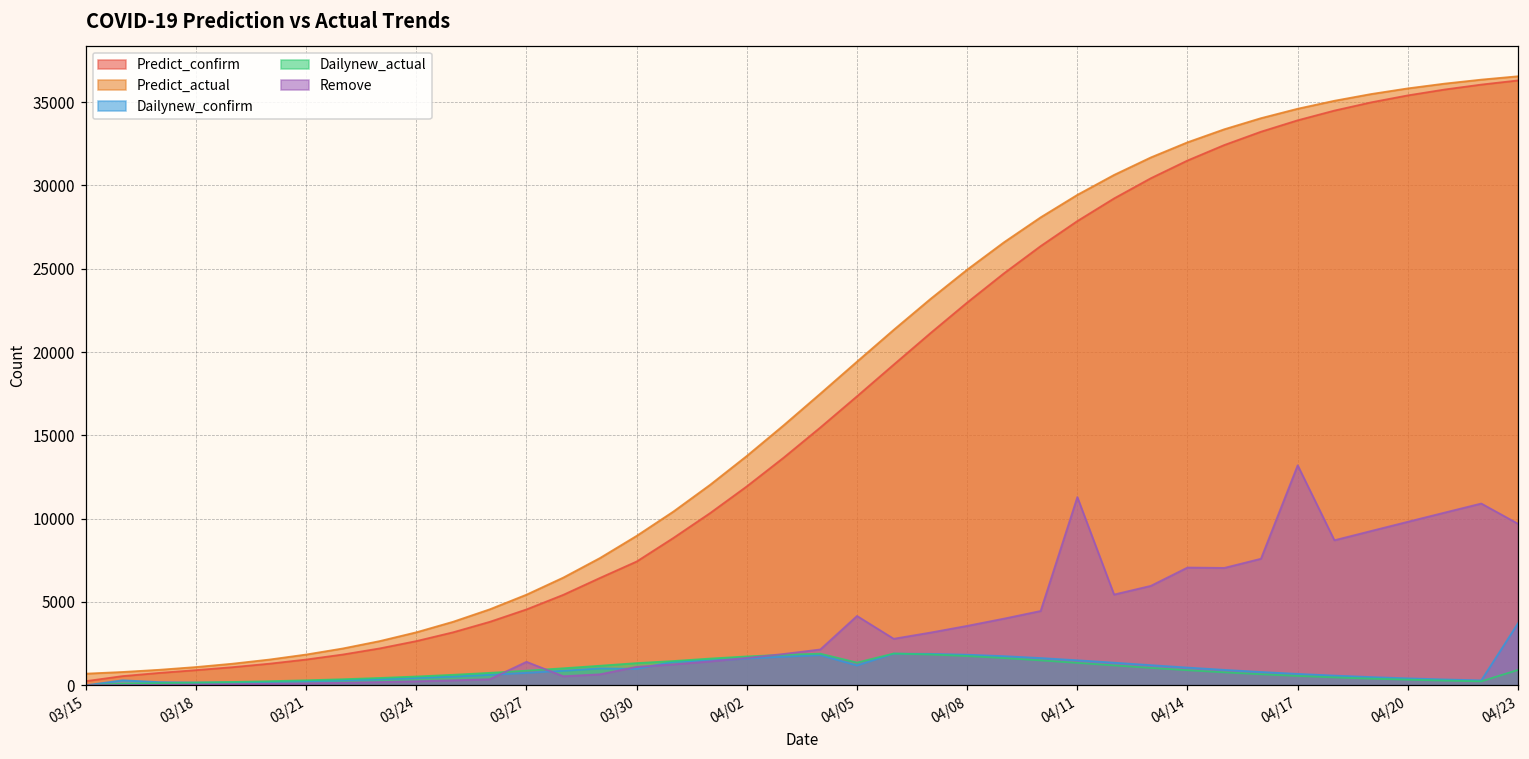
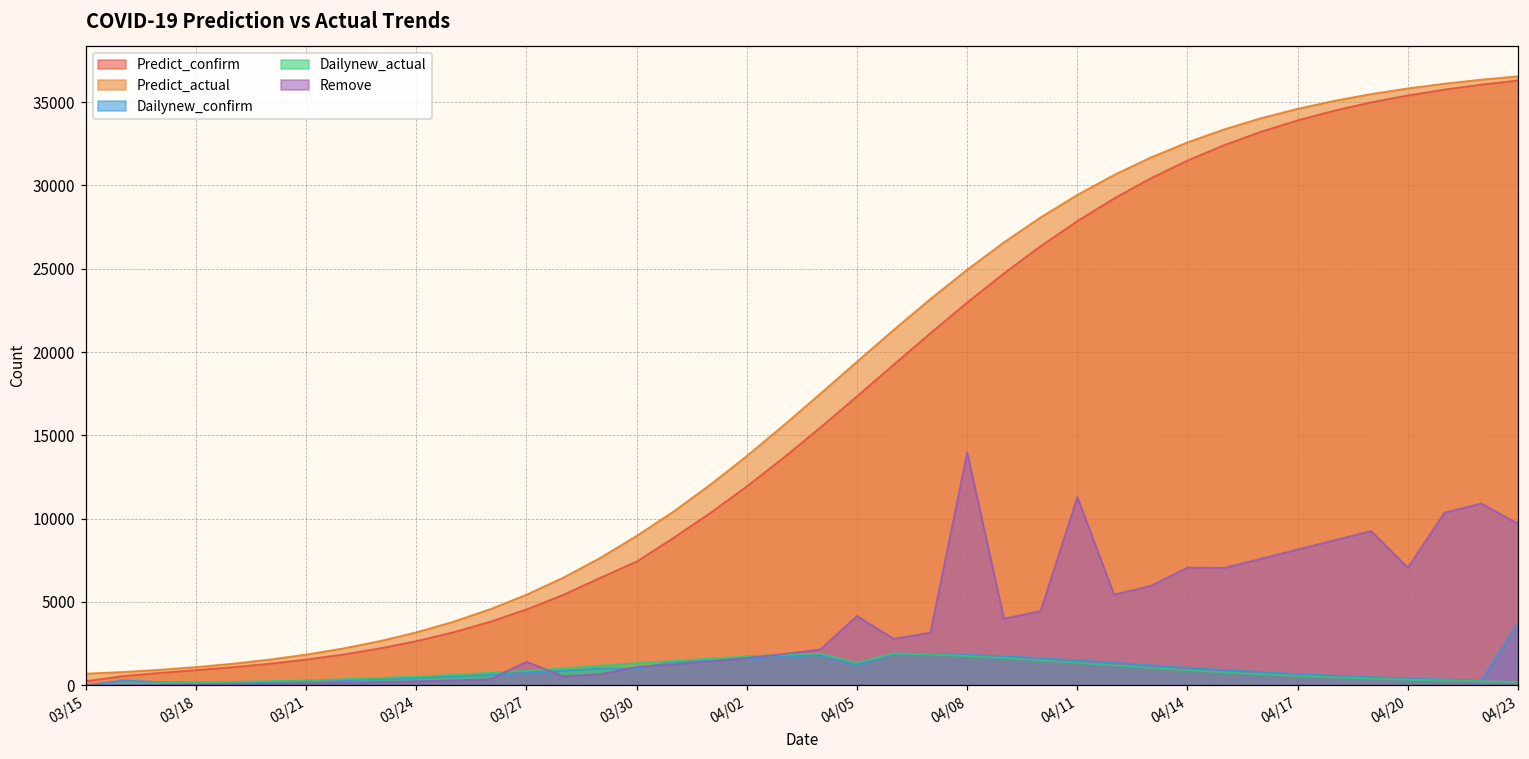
  {
    "Dailynew_confirm": {
      "04/05": 1200,
      "04/23": 3700
    },
    "Dailynew_actual": {
      "03/30": 1300,
      "04/05": 1400,
-     "04/23": 900
+     "04/23": 200
    },
    "Remove": {
      "03/24": 200,
      "03/27": 1400,
      "04/05": 4200,
-     "04/08": 3600,
+     "04/08": 14000,
      "04/11": 11300,
      "04/14": 7100,
-     "04/17": 13200,
-     "04/20": 9800,
+     "04/17": 8100,
+     "04/20": 7100,
      "04/23": 9700
    }
  }
